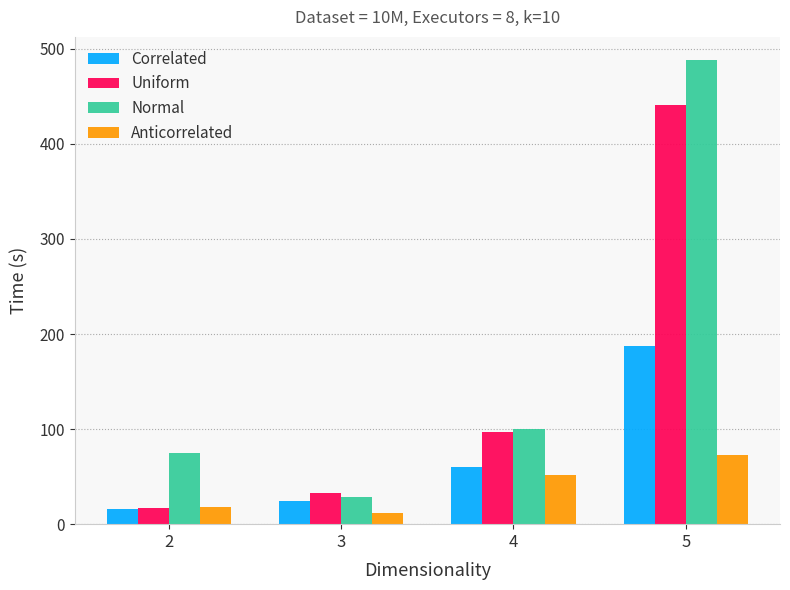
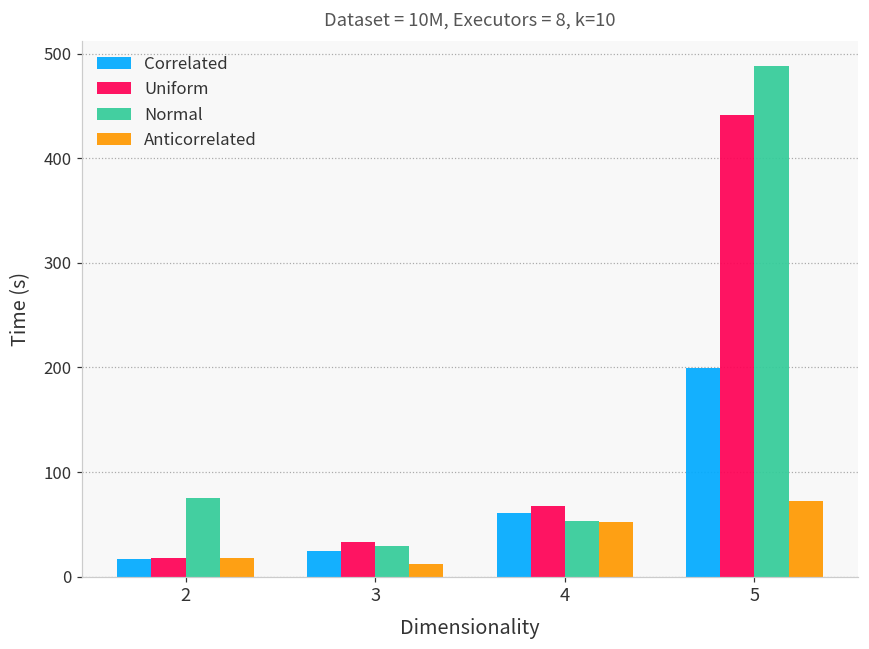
  {
    "Correlated": {
      "2": 20,
      "3": 20,
      "4": 60,
-     "5": 190
+     "5": 200
    },
    "Uniform": {
      "2": 20,
      "3": 30,
-     "4": 100,
+     "4": 70,
      "5": 440
    },
    "Normal": {
      "2": 80,
      "3": 30,
-     "4": 100,
+     "4": 50,
      "5": 490
    },
    "Anticorrelated": {
      "2": 20,
      "3": 10,
      "4": 50,
      "5": 70
    }
  }
